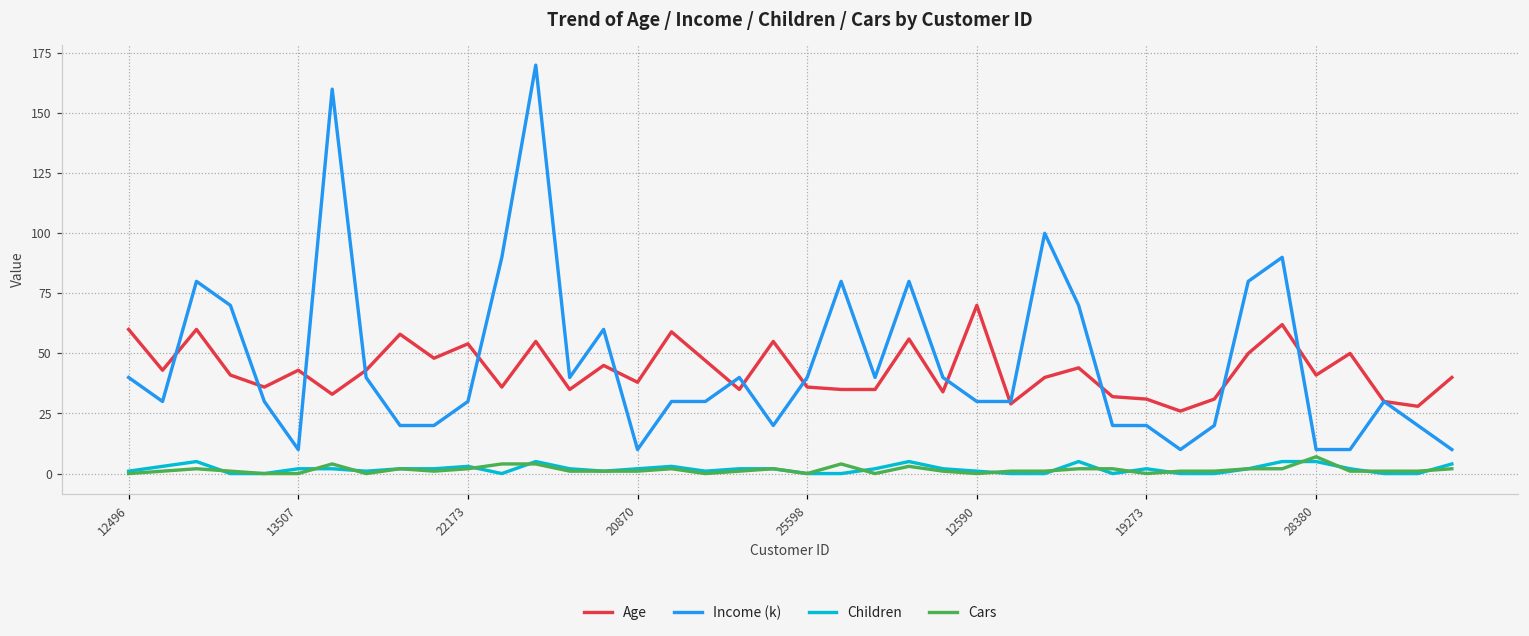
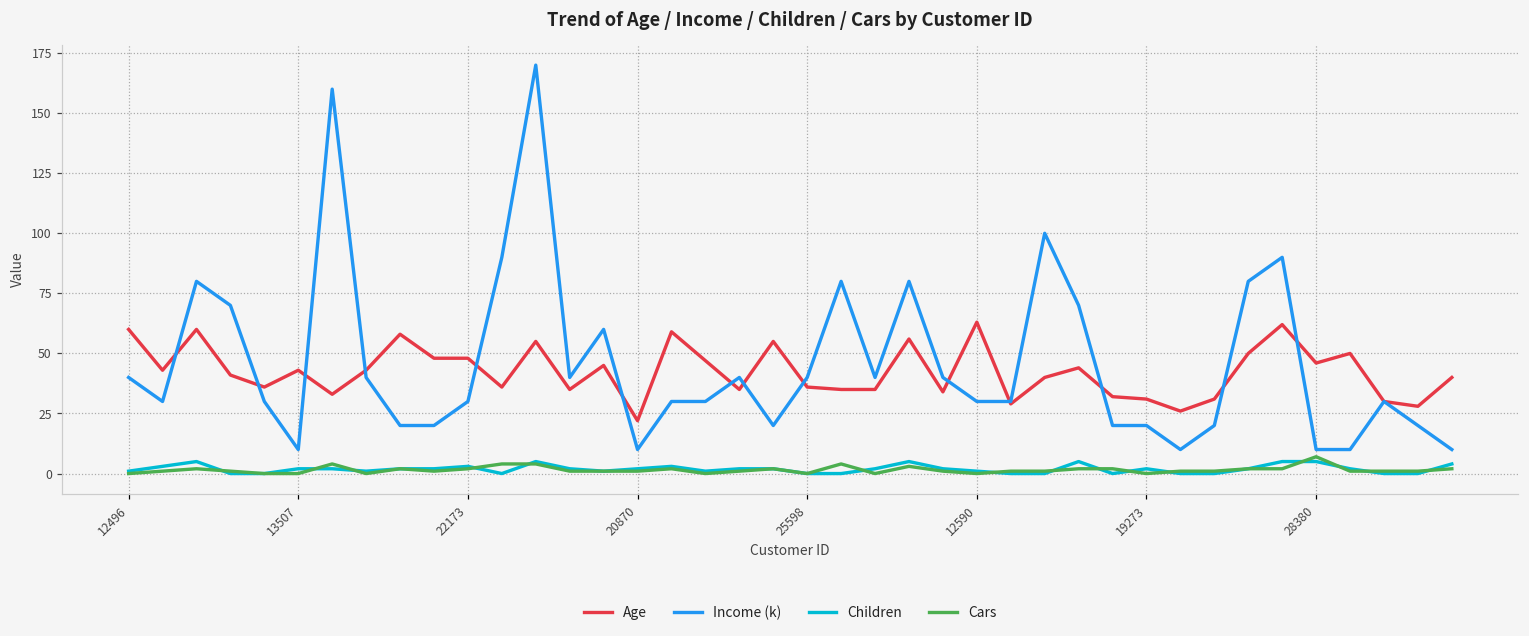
  {
    "Age": {
      "12496": 60,
      "13507": 43,
-     "22173": 54,
-     "20870": 38,
+     "22173": 48,
+     "20870": 22,
      "25598": 36,
-     "12590": 70,
+     "12590": 63,
      "19273": 31,
-     "28380": 41
+     "28380": 46
    },
    "Cars": {
      "13507": 0,
      "19273": 0,
      "28380": 7
    }
  }
